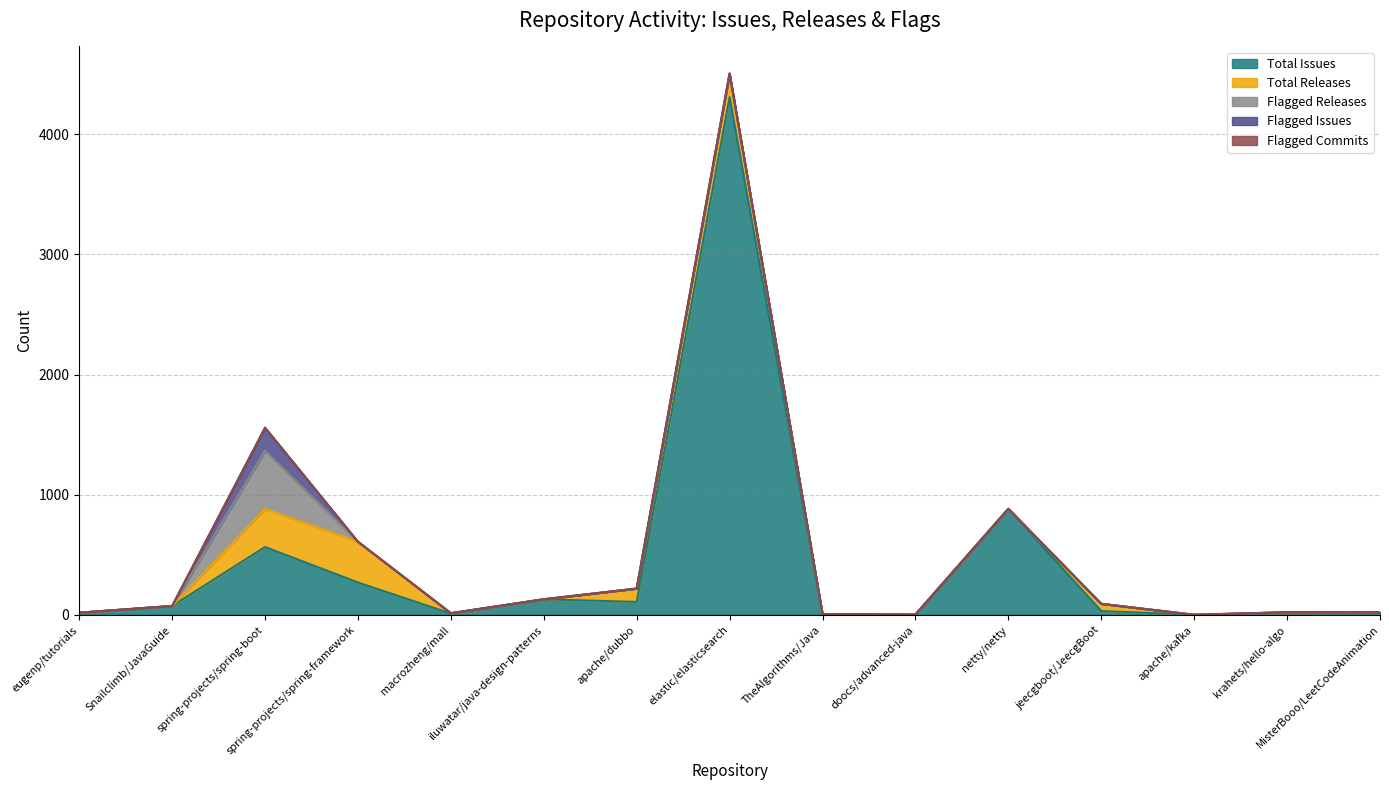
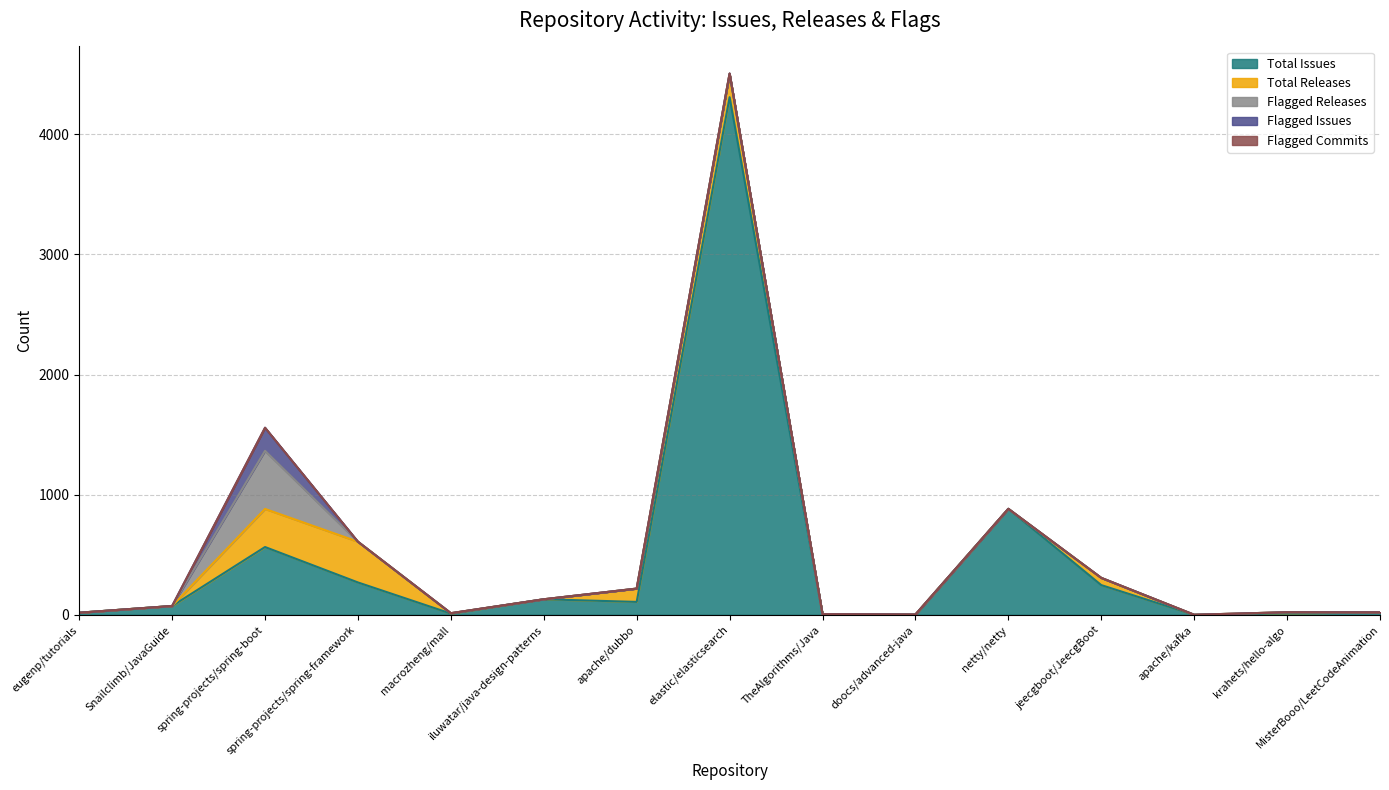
  {
    "Total Issues": {
      "spring-projects/spring-boot": 560,
      "spring-projects/spring-framework": 270,
      "apache/dubbo": 110,
      "elastic/elasticsearch": 4310,
-     "jeecgboot/JeecgBoot": 30
+     "jeecgboot/JeecgBoot": 250
    },
    "Total Releases": {
      "spring-projects/spring-boot": 320
    },
    "Flagged Releases": {
      "spring-projects/spring-boot": 480
    }
  }
